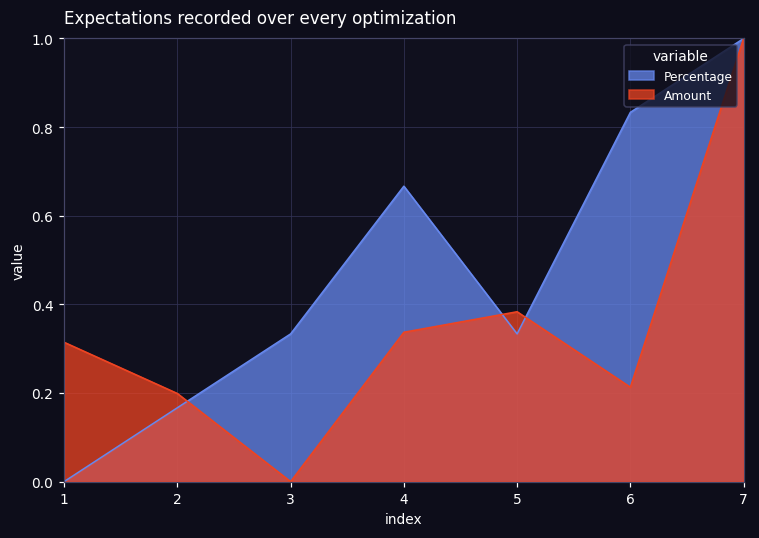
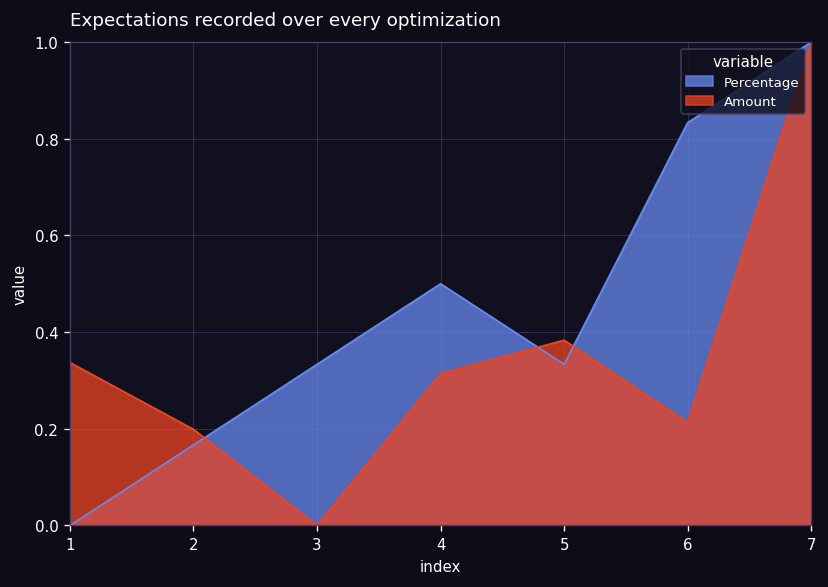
  {
    "Percentage": {
      "1": 0.00,
      "2": 0.17,
      "3": 0.33,
-     "4": 0.67,
+     "4": 0.50,
      "5": 0.33,
      "6": 0.83
    },
    "Amount": {
-     "1": 0.31,
+     "1": 0.34,
      "2": 0.20,
      "3": 0.00,
-     "4": 0.34,
+     "4": 0.31,
      "5": 0.38,
      "6": 0.21
    }
  }
